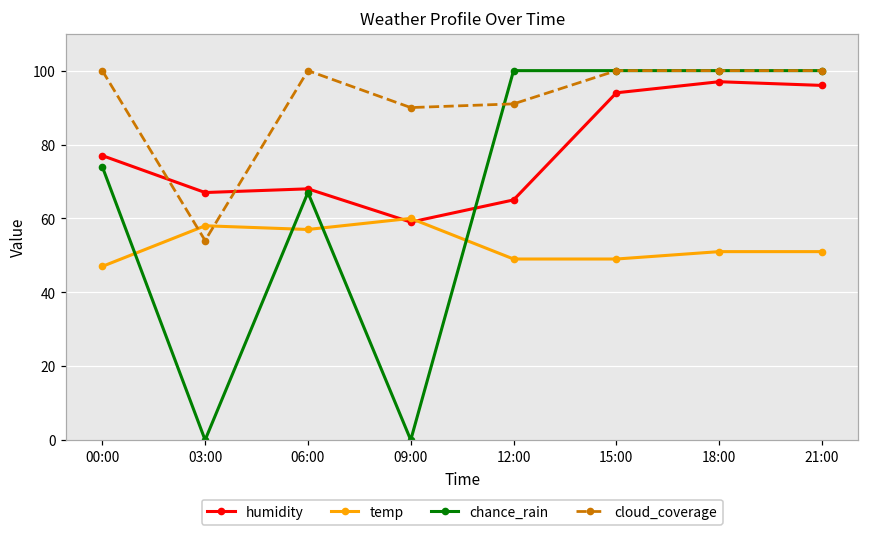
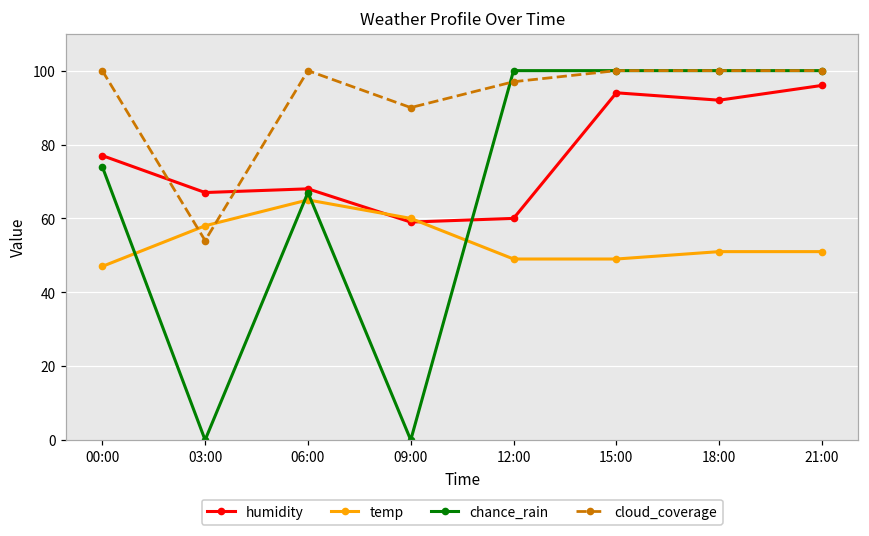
  {
    "humidity": {
      "00:00": 77,
      "03:00": 67,
      "06:00": 68,
      "09:00": 59,
-     "12:00": 65,
+     "12:00": 60,
      "15:00": 94,
-     "18:00": 97,
+     "18:00": 92,
      "21:00": 96
    },
    "temp": {
      "00:00": 47,
      "03:00": 58,
-     "06:00": 57,
+     "06:00": 65,
      "09:00": 60,
      "12:00": 49,
      "15:00": 49,
      "18:00": 51,
      "21:00": 51
    },
    "chance_rain": {
      "00:00": 74,
      "03:00": 0,
      "06:00": 67,
      "09:00": 0,
      "12:00": 100
    },
    "cloud_coverage": {
      "00:00": 100,
      "03:00": 54,
      "06:00": 100,
      "09:00": 90,
-     "12:00": 91
+     "12:00": 97
    }
  }
